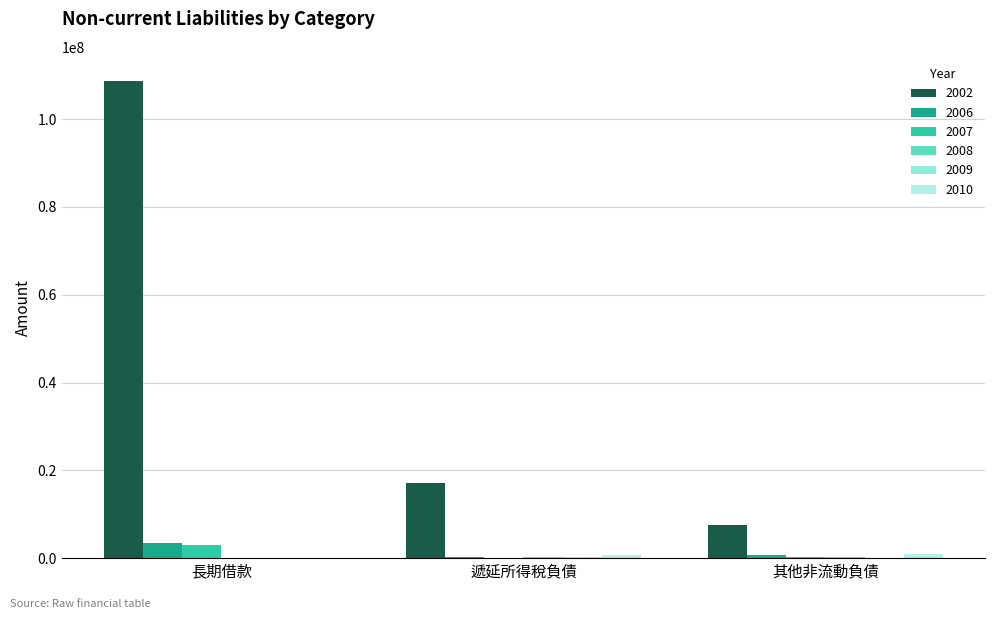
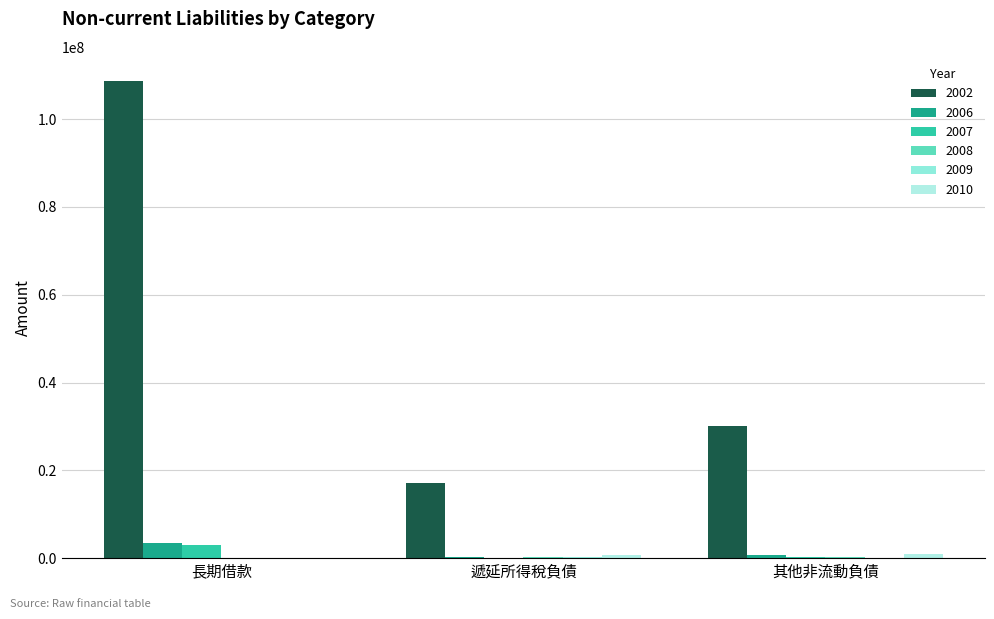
  {
    "2002": {
      "長期借款": 109000000,
      "遞延所得稅負債": 17000000,
-     "其他非流動負債": 8000000
+     "其他非流動負債": 30000000
    }
  }
